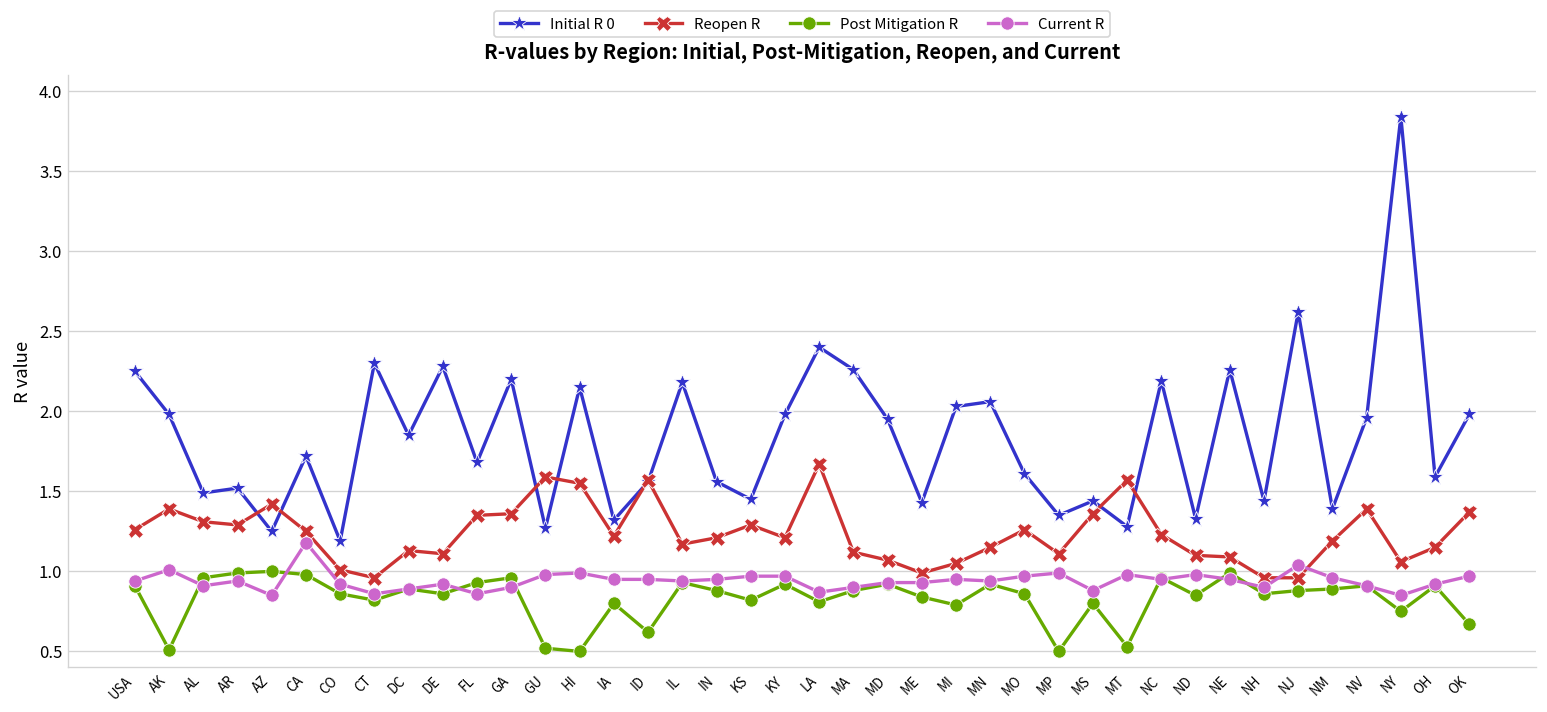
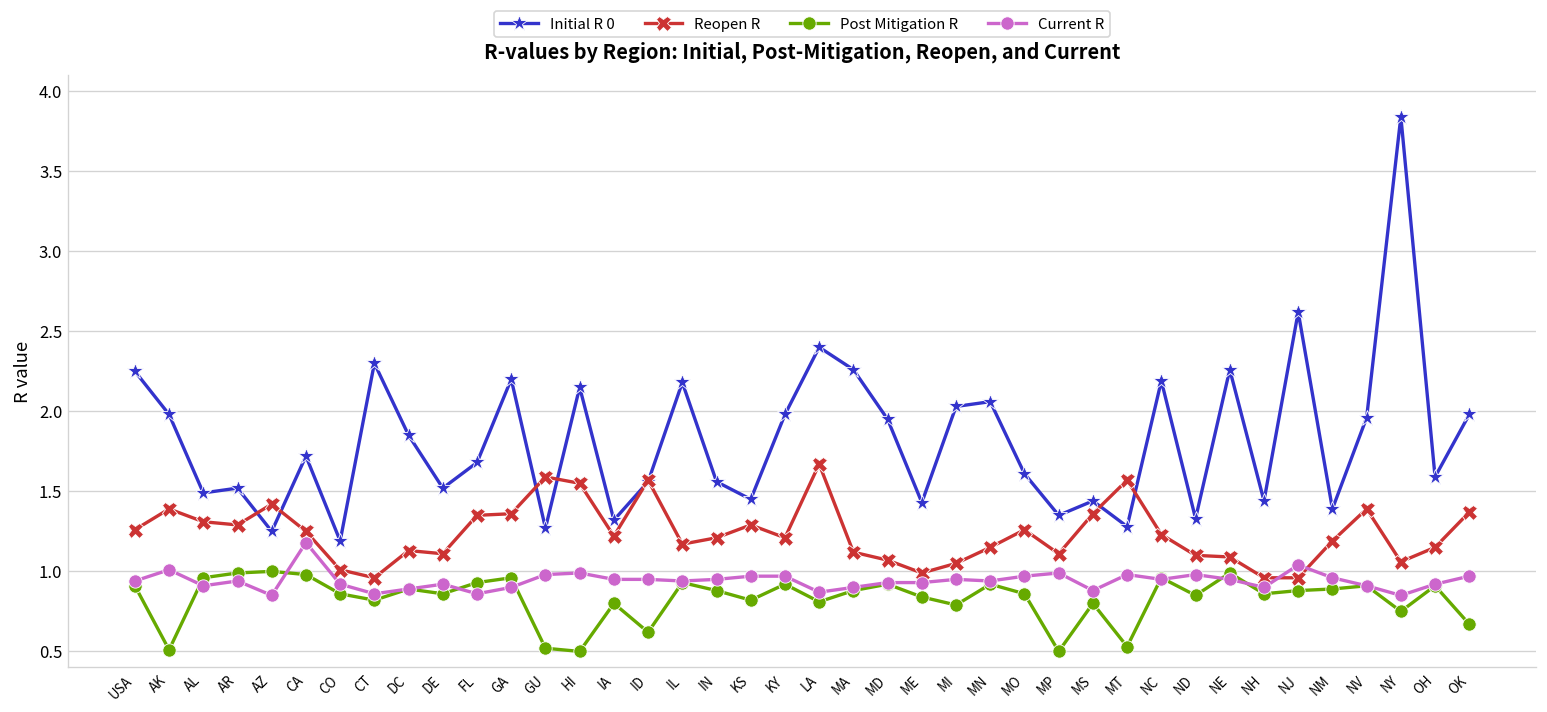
  {
    "Initial R 0": {
      "USA": 2.25,
      "AK": 1.98,
      "AL": 1.49,
      "AR": 1.52,
      "AZ": 1.25,
      "CA": 1.72,
      "CO": 1.19,
      "CT": 2.30,
      "DC": 1.85,
-     "DE": 2.28,
+     "DE": 1.52,
      "FL": 1.68,
      "GA": 2.20,
      "GU": 1.27,
      "HI": 2.15,
      "IA": 1.32,
      "IL": 2.18,
      "IN": 1.56,
      "KS": 1.45,
      "KY": 1.98,
      "LA": 2.40,
      "MA": 2.26,
      "MD": 1.95,
      "ME": 1.43,
      "MI": 2.03,
      "MN": 2.06,
      "MO": 1.61,
      "MP": 1.35,
      "MS": 1.44,
      "MT": 1.28,
      "NC": 2.19,
      "ND": 1.33,
      "NE": 2.26,
      "NH": 1.44,
      "NJ": 2.62,
      "NM": 1.39,
      "NV": 1.96,
      "NY": 3.84,
      "OH": 1.59,
      "OK": 1.98
    },
    "Reopen R": {
      "USA": 1.26,
      "AK": 1.39,
      "AL": 1.31,
      "AR": 1.29,
      "AZ": 1.42,
      "CA": 1.25,
      "CO": 1.01,
      "CT": 0.96,
      "DC": 1.13,
      "DE": 1.11,
      "FL": 1.35,
      "GA": 1.36,
      "GU": 1.59,
      "HI": 1.55,
      "IA": 1.22,
      "IL": 1.17,
      "IN": 1.21,
      "KS": 1.29,
      "KY": 1.21,
      "LA": 1.67,
      "MA": 1.12,
      "MD": 1.07,
      "ME": 0.99,
      "MI": 1.05,
      "MN": 1.15,
      "MO": 1.26,
      "MP": 1.11,
      "MS": 1.36,
      "MT": 1.57,
      "NC": 1.23,
      "ND": 1.10,
      "NE": 1.09,
      "NH": 0.96,
      "NJ": 0.96,
      "NM": 1.19,
      "NV": 1.39,
      "NY": 1.06,
      "OH": 1.15,
      "OK": 1.37
    },
    "Post Mitigation R": {
      "USA": 0.91,
      "AK": 0.51,
      "AL": 0.96,
      "AR": 0.99,
      "AZ": 1.00,
      "CA": 0.98,
      "CO": 0.86,
      "CT": 0.82,
      "DE": 0.86,
      "FL": 0.93,
      "GA": 0.96,
      "GU": 0.52,
      "HI": 0.50,
      "IA": 0.80,
      "ID": 0.62,
      "IN": 0.88,
      "KS": 0.82,
      "KY": 0.92,
      "LA": 0.81,
      "MA": 0.88,
      "ME": 0.84,
      "MI": 0.79,
      "MN": 0.92,
      "MO": 0.86,
      "MP": 0.50,
      "MS": 0.80,
      "MT": 0.53,
      "ND": 0.85,
      "NE": 0.99,
      "NH": 0.86,
      "NJ": 0.88,
      "NM": 0.89,
      "NY": 0.75,
      "OK": 0.67
    },
    "Current R": {
      "USA": 0.94,
      "AK": 1.01,
      "AL": 0.91,
      "AR": 0.94,
      "AZ": 0.85,
      "CA": 1.18,
      "CO": 0.92,
      "CT": 0.86,
      "DE": 0.92,
      "FL": 0.86,
      "GA": 0.90,
      "GU": 0.98,
      "HI": 0.99,
      "IA": 0.95,
      "ID": 0.95,
      "IN": 0.95,
      "KS": 0.97,
      "KY": 0.97,
      "LA": 0.87,
      "MA": 0.90,
      "ME": 0.93,
      "MI": 0.95,
      "MN": 0.94,
      "MO": 0.97,
      "MP": 0.99,
      "MS": 0.88,
      "MT": 0.98,
      "ND": 0.98,
      "NE": 0.95,
      "NH": 0.90,
      "NJ": 1.04,
      "NM": 0.96,
      "NY": 0.85,
      "OK": 0.97
    }
  }
